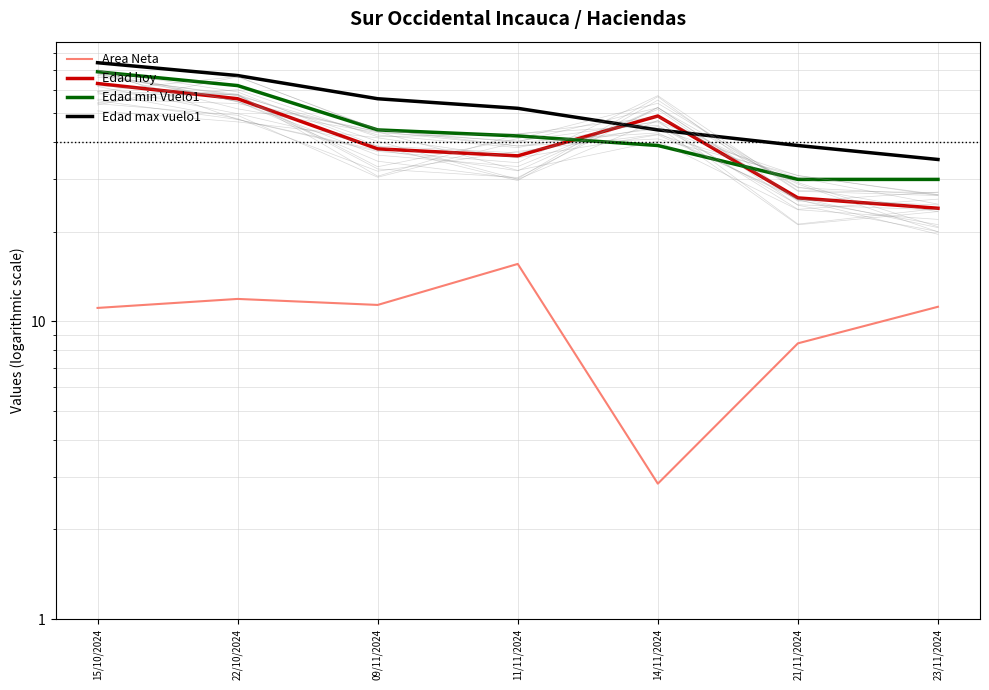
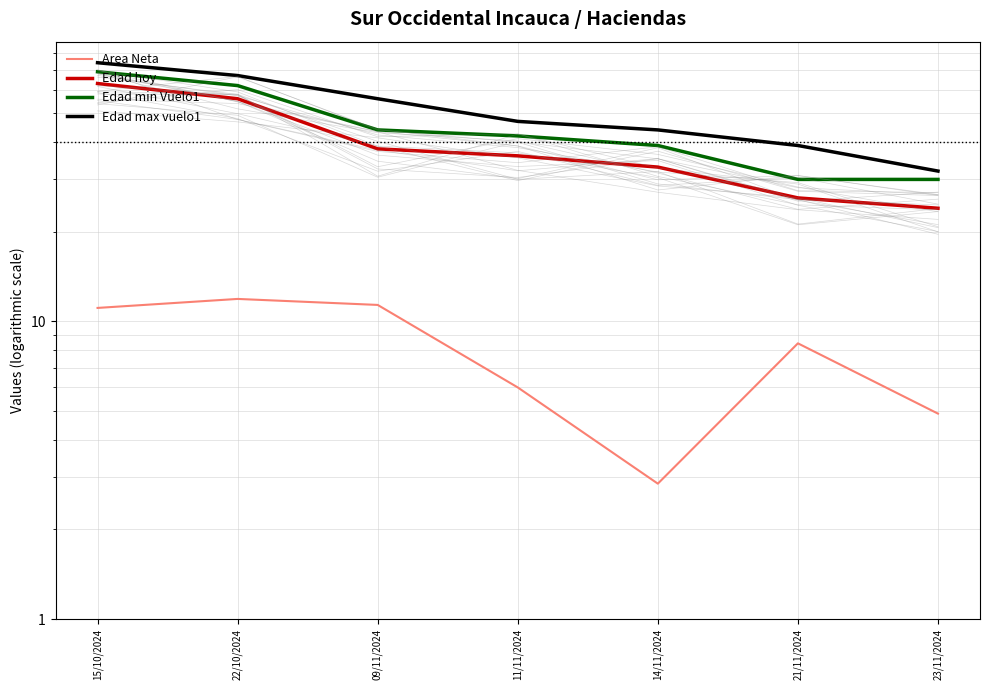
  {
    "Area Neta": {
      "15/10/2024": 11.1,
      "22/10/2024": 11.9,
      "09/11/2024": 11.4,
-     "11/11/2024": 16,
+     "11/11/2024": 6.0,
      "14/11/2024": 2.9,
      "21/11/2024": 8.4,
-     "23/11/2024": 11.2
+     "23/11/2024": 4.9
    },
    "Edad hoy": {
      "22/10/2024": 56,
-     "14/11/2024": 49
+     "14/11/2024": 33
    },
    "Edad min Vuelo1": {
      "22/10/2024": 62,
      "23/11/2024": 30
    },
    "Edad max vuelo1": {
      "15/10/2024": 74,
      "09/11/2024": 56,
-     "11/11/2024": 52,
+     "11/11/2024": 47,
      "21/11/2024": 39,
-     "23/11/2024": 35
+     "23/11/2024": 32
    }
  }
